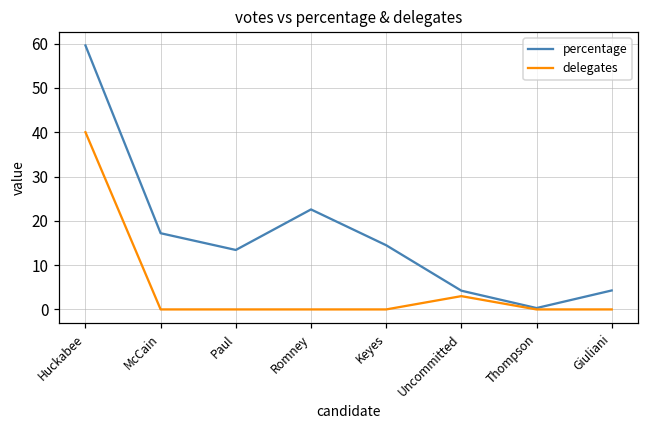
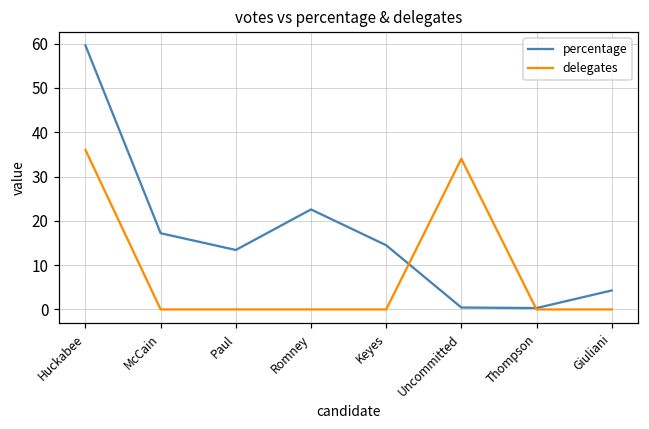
  {
    "percentage": {
      "Huckabee": 60,
      "McCain": 17,
      "Paul": 13,
      "Romney": 23,
      "Keyes": 14,
-     "Uncommitted": 4,
+     "Uncommitted": 0,
      "Giuliani": 4
    },
    "delegates": {
-     "Huckabee": 40,
+     "Huckabee": 36,
      "McCain": 0,
      "Paul": 0,
      "Romney": 0,
      "Keyes": 0,
-     "Uncommitted": 3,
+     "Uncommitted": 34,
      "Giuliani": 0
    }
  }
